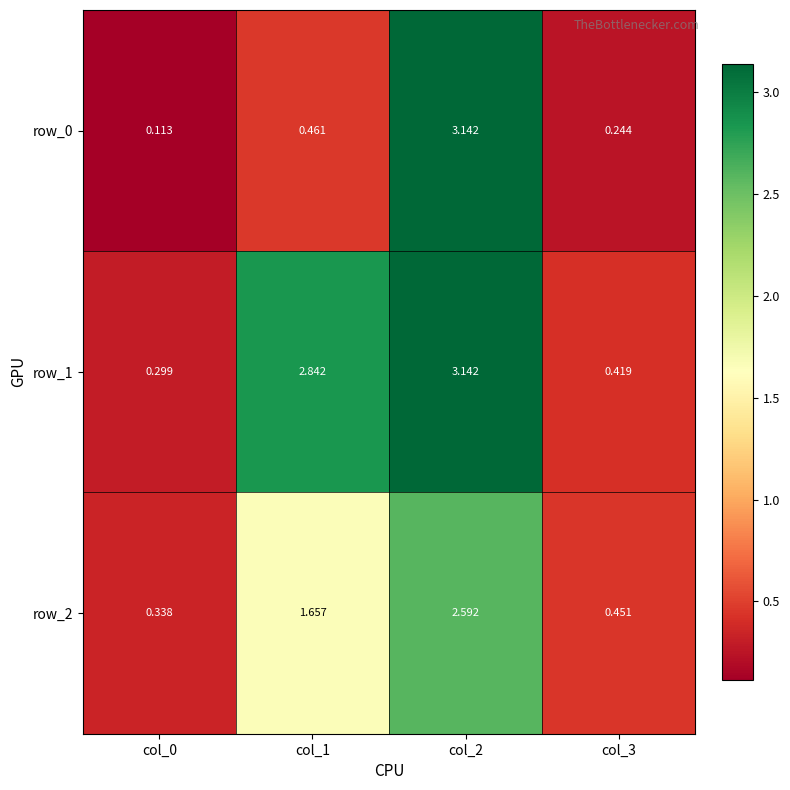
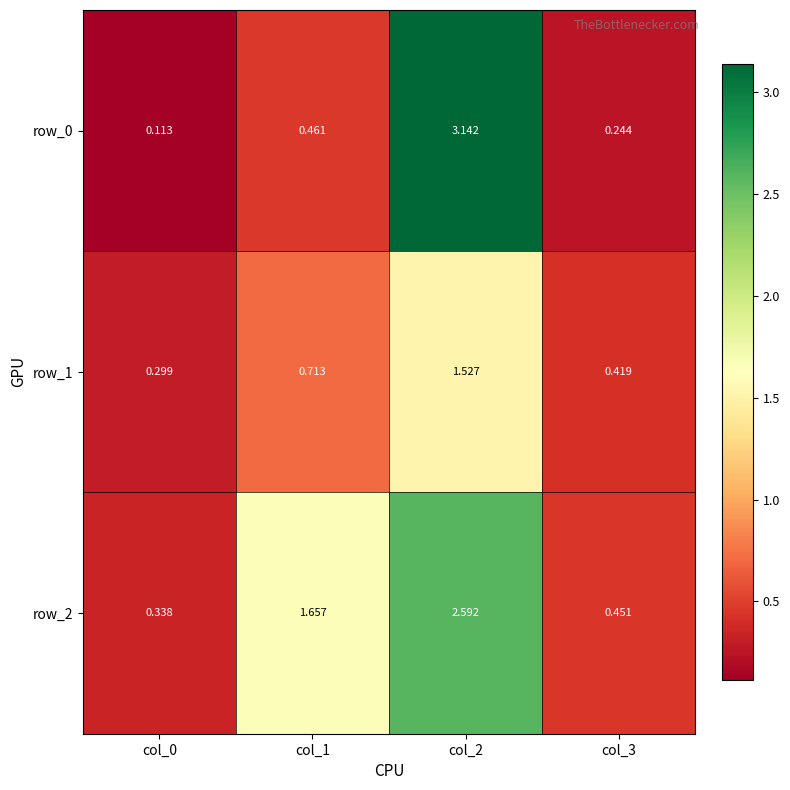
  {
    "row_0": {
      "col_0": 0.113,
      "col_1": 0.461,
      "col_2": 3.142,
      "col_3": 0.244
    },
    "row_1": {
      "col_0": 0.299,
-     "col_1": 2.842,
-     "col_2": 3.142,
+     "col_1": 0.713,
+     "col_2": 1.527,
      "col_3": 0.419
    },
    "row_2": {
      "col_0": 0.338,
      "col_1": 1.657,
      "col_2": 2.592,
      "col_3": 0.451
    }
  }
